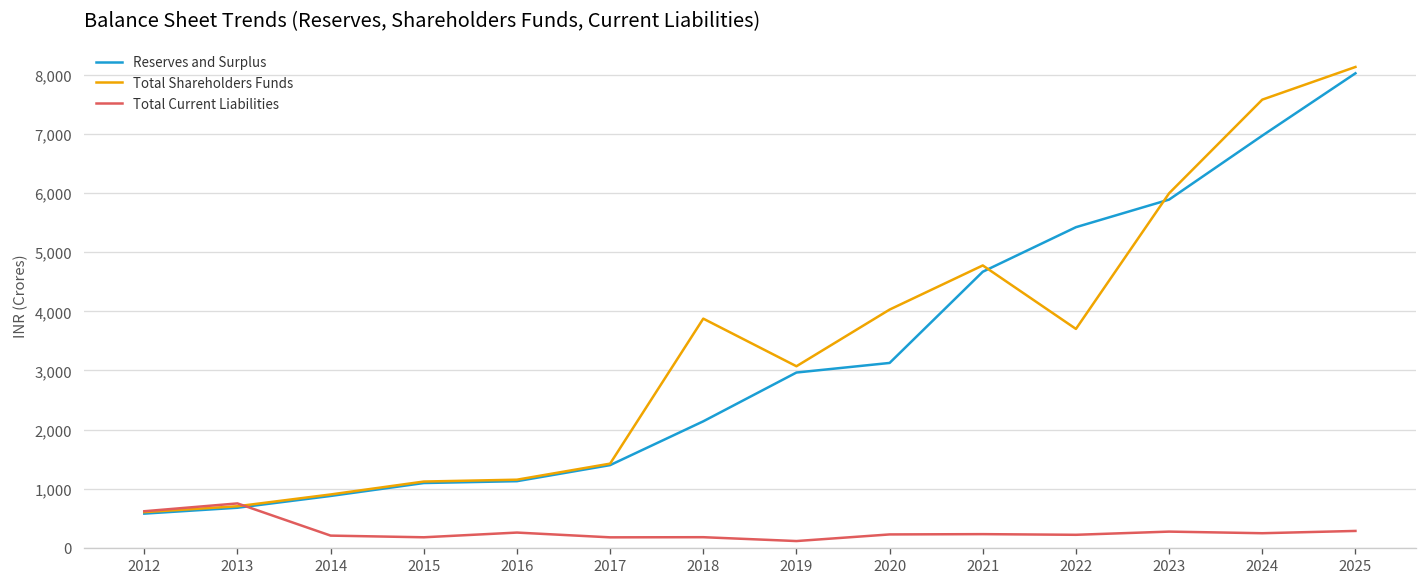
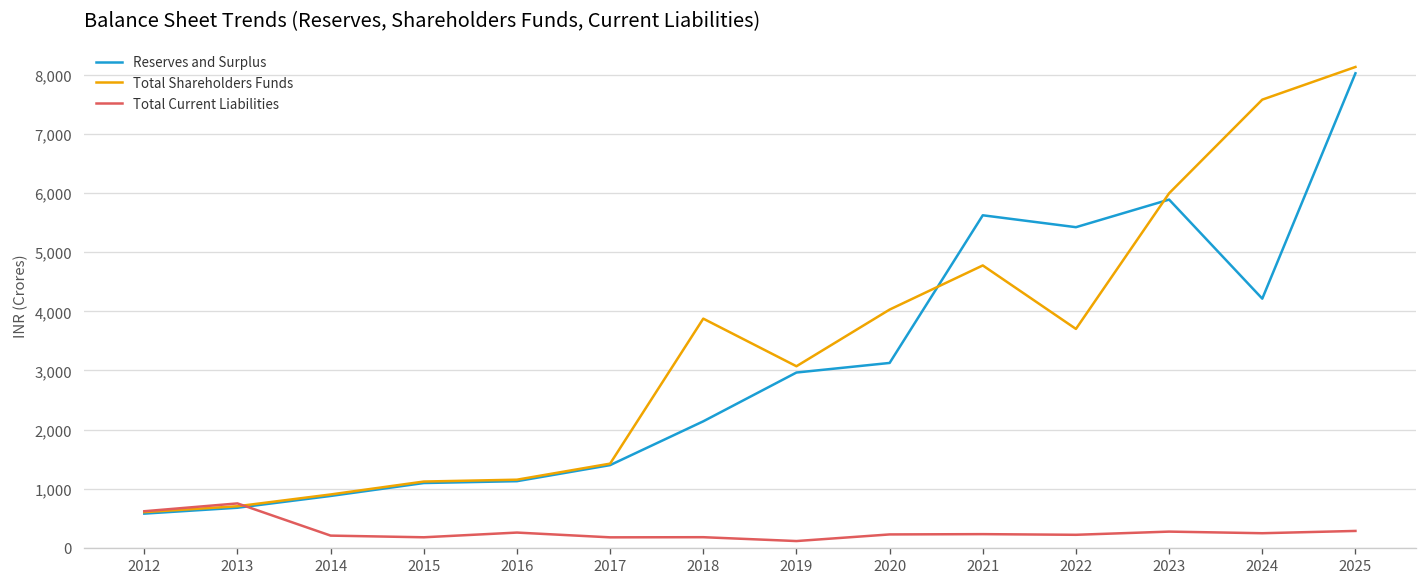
  {
    "Reserves and Surplus": {
      "2018": "2,100",
      "2019": "3,000",
      "2020": "3,100",
-     "2021": "4,700",
+     "2021": "5,600",
      "2022": "5,400",
      "2023": "5,900",
-     "2024": "7,000",
+     "2024": "4,200",
      "2025": "8,000"
    },
    "Total Shareholders Funds": {
      "2018": "3,900",
      "2019": "3,100",
      "2020": "4,000",
      "2021": "4,800",
      "2022": "3,700",
      "2023": "6,000",
      "2024": "7,600",
      "2025": "8,100"
    },
    "Total Current Liabilities": {
      "2014": "200",
      "2015": "200",
      "2016": "300",
      "2017": "200",
      "2018": "200",
      "2019": "100",
      "2020": "200",
      "2021": "200",
      "2022": "200",
      "2023": "300",
      "2024": "200",
      "2025": "300"
    }
  }
